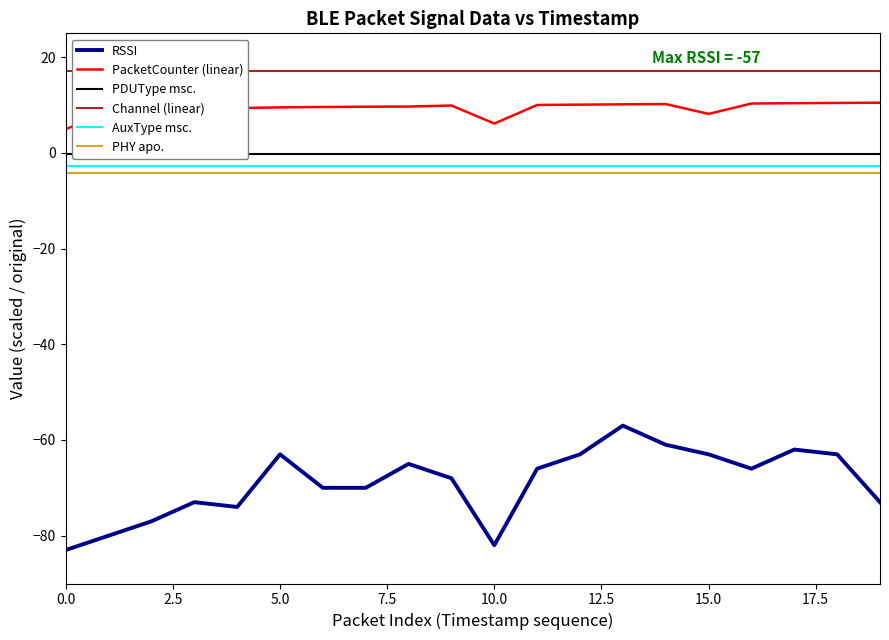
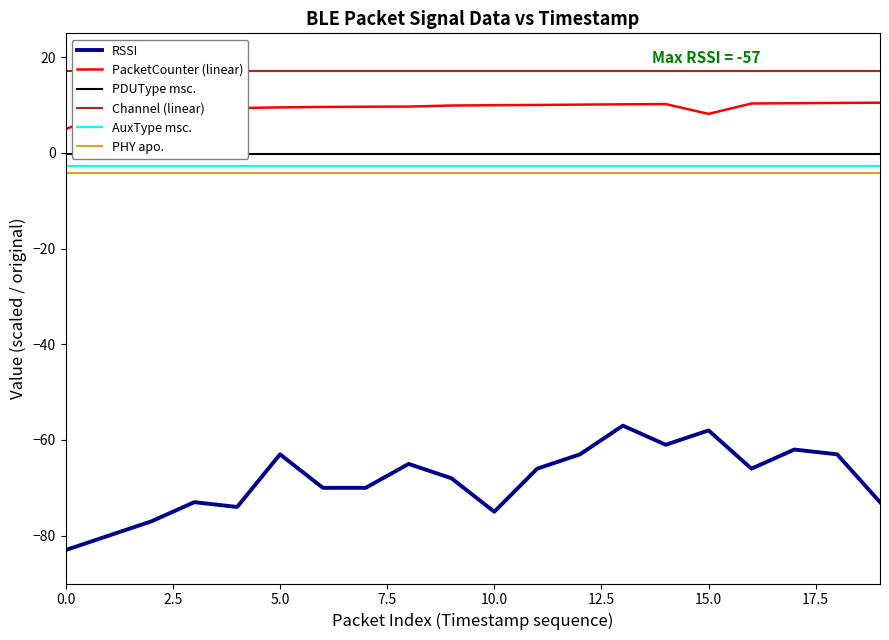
  {
    "RSSI": {
      "0.0": -83,
      "5.0": -63,
-     "10.0": -82,
-     "15.0": -63
+     "10.0": -75,
+     "15.0": -58
    },
    "PacketCounter (linear)": {
      "0.0": 5,
      "5.0": 10,
-     "10.0": 6,
+     "10.0": 10,
      "15.0": 8
    },
    "PDUType msc.": {
      "0.0": 0,
      "5.0": 0,
      "10.0": 0,
      "15.0": 0
    },
    "Channel (linear)": {
      "0.0": 17,
      "5.0": 17,
      "10.0": 17
    },
    "AuxType msc.": {
      "0.0": -3,
      "5.0": -3,
      "10.0": -3,
      "15.0": -3
    },
    "PHY apo.": {
      "0.0": -4,
      "5.0": -4,
      "10.0": -4,
      "15.0": -4
    }
  }
